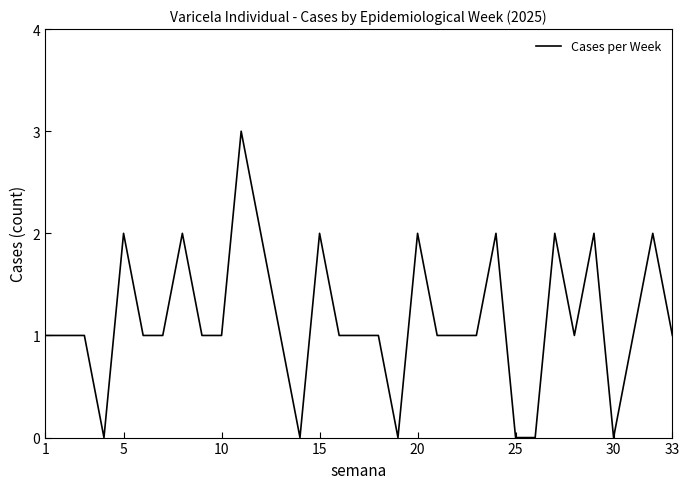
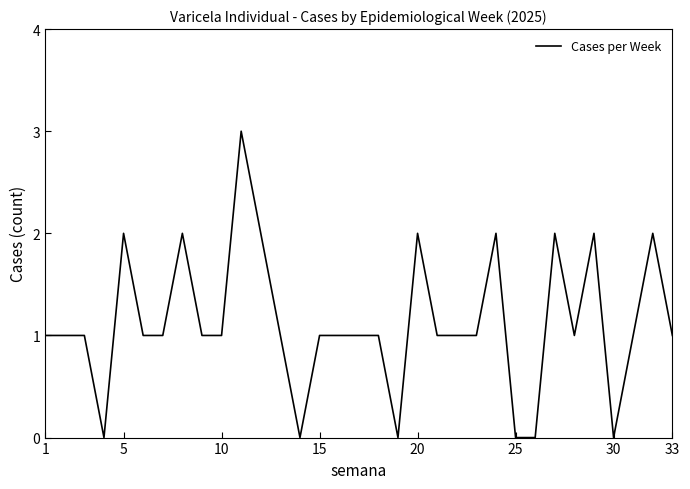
  {
    "1": 1,
    "5": 2,
    "10": 1,
-   "15": 2,
+   "15": 1,
    "20": 2,
    "25": 0,
    "30": 0,
    "33": 1
  }
